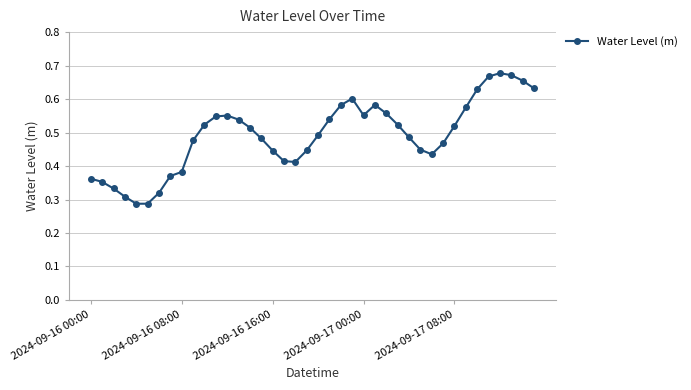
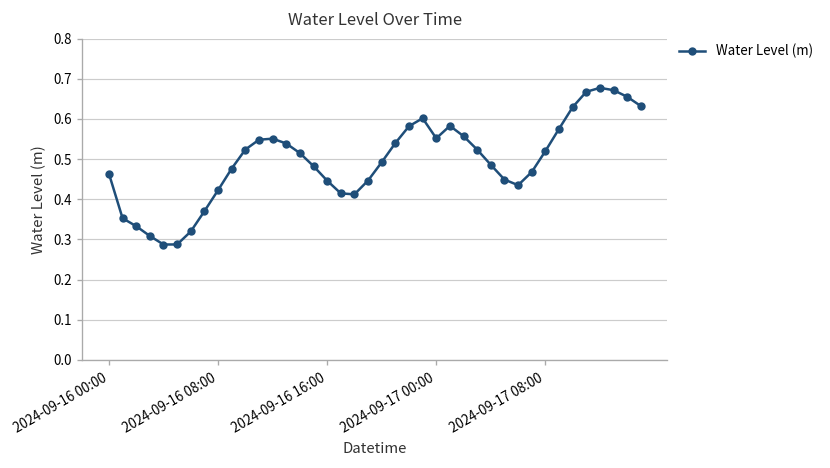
  {
-   "2024-09-16 00:00": 0.36,
-   "2024-09-16 08:00": 0.38,
+   "2024-09-16 00:00": 0.46,
+   "2024-09-16 08:00": 0.42,
    "2024-09-16 16:00": 0.45,
    "2024-09-17 00:00": 0.55,
    "2024-09-17 08:00": 0.52
  }
